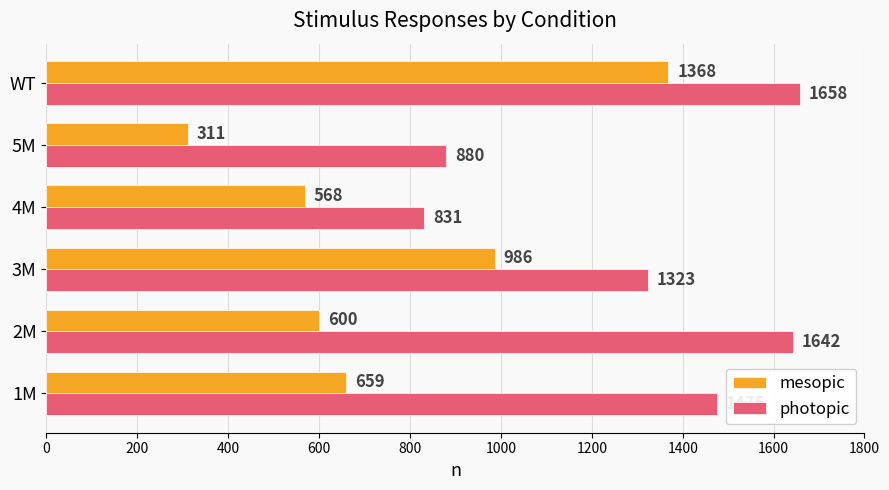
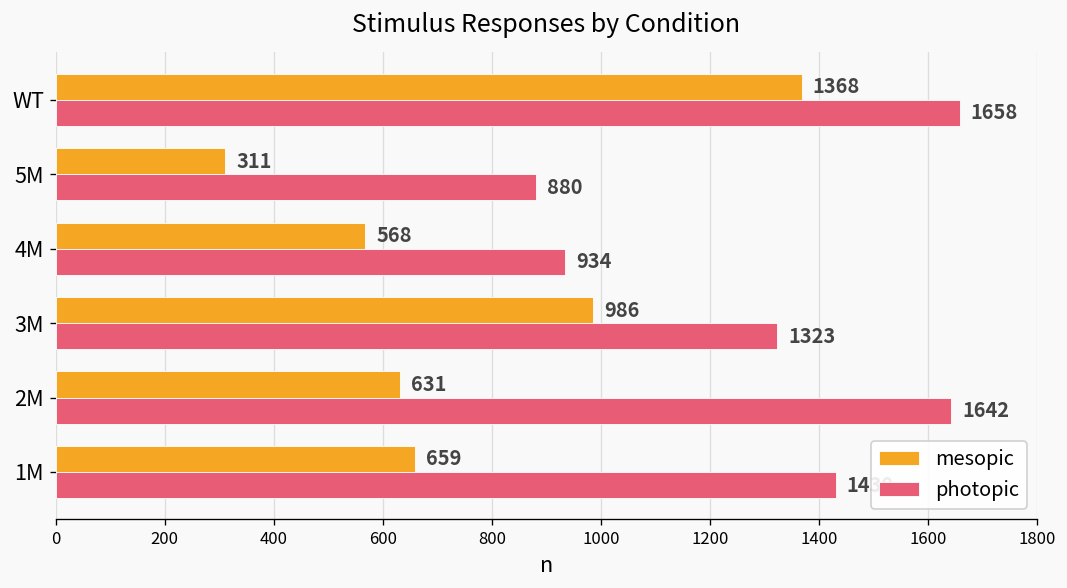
  {
    "mesopic": {
      "WT": 1368,
      "5M": 311,
      "4M": 568,
      "3M": 986,
-     "2M": 600,
+     "2M": 631,
      "1M": 659
    },
    "photopic": {
      "WT": 1658,
      "5M": 880,
-     "4M": 831,
+     "4M": 934,
      "3M": 1323,
      "2M": 1642,
-     "1M": 1480
+     "1M": 1430
    }
  }
